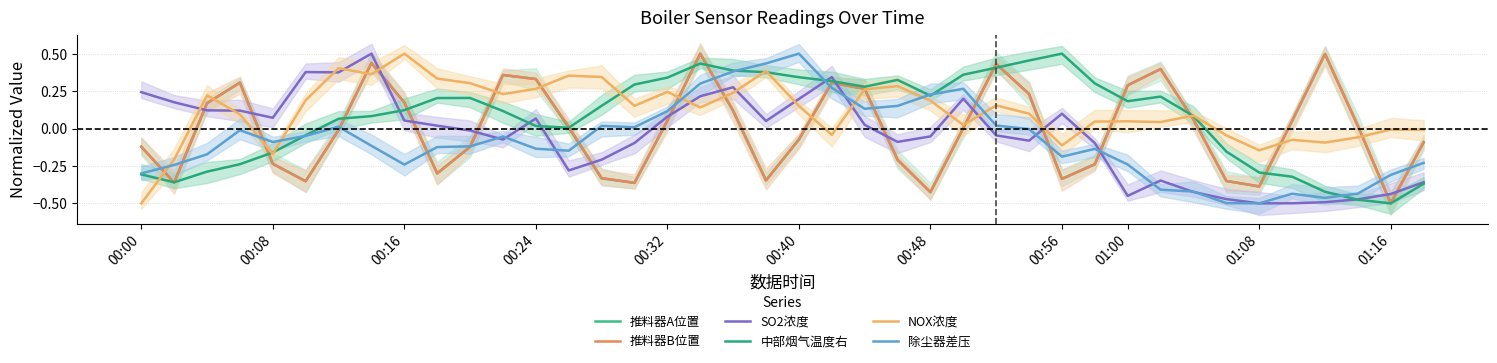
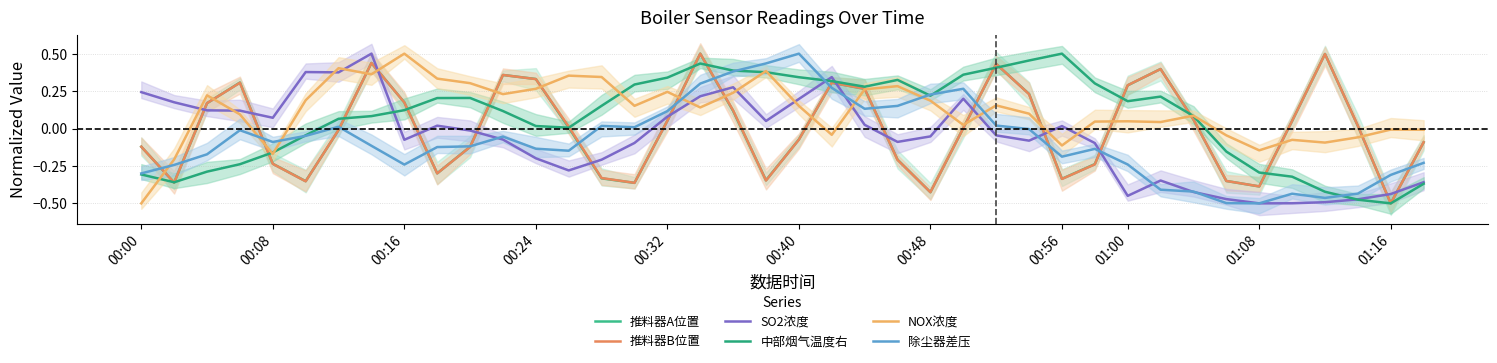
  {
    "SO2浓度": {
      "00:00": 0.24,
      "00:08": 0.07,
-     "00:16": 0.05,
-     "00:24": 0.07,
+     "00:16": -0.08,
+     "00:24": -0.20,
      "00:32": 0.08,
      "00:48": -0.05,
-     "00:56": 0.10,
+     "00:56": 0.02,
      "01:00": -0.45
    },
    "除尘器差压": {
      "00:16": -0.24,
      "00:40": 0.50,
      "00:56": -0.19,
      "01:00": -0.24,
      "01:16": -0.31
    }
  }
